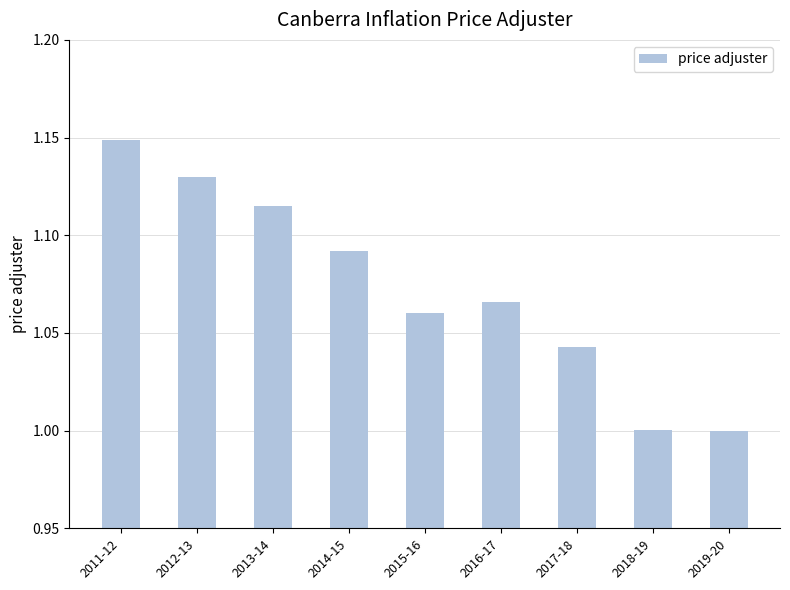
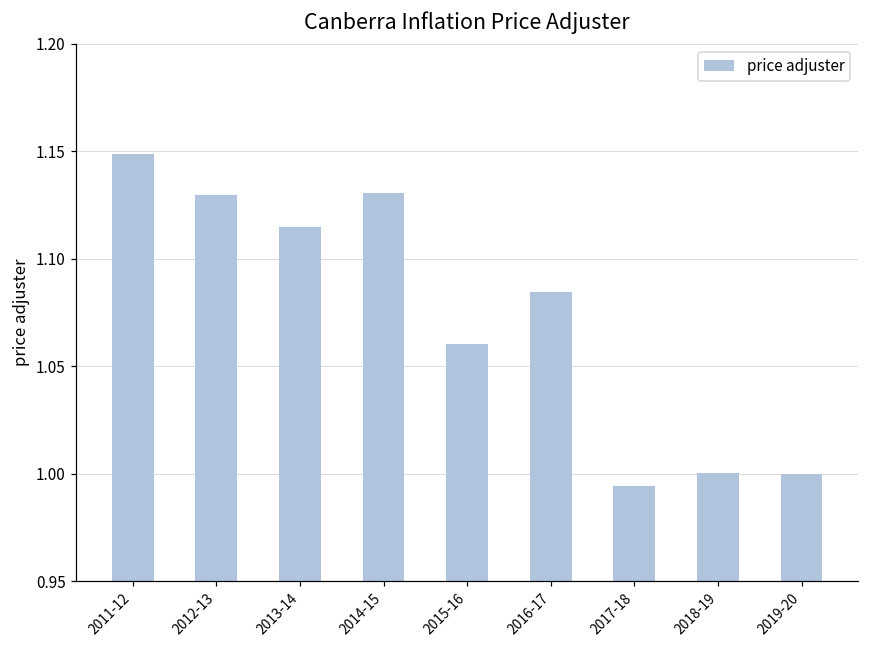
  {
    "2011-12": 1.149,
    "2012-13": 1.130,
    "2013-14": 1.115,
-   "2014-15": 1.092,
+   "2014-15": 1.131,
    "2015-16": 1.060,
-   "2016-17": 1.066,
-   "2017-18": 1.043,
+   "2016-17": 1.084,
+   "2017-18": 0.994,
    "2018-19": 1.000,
    "2019-20": 1.000
  }
